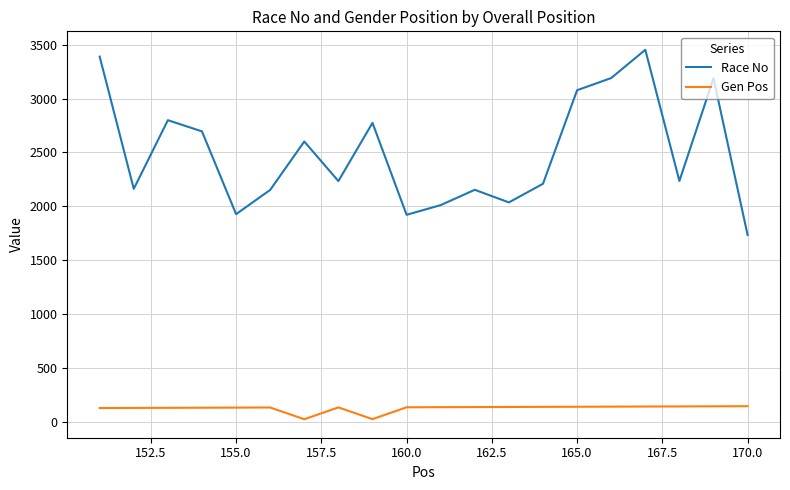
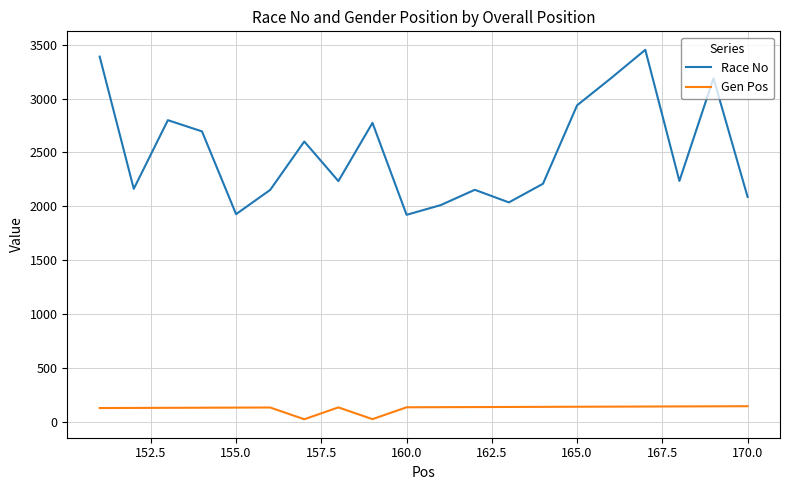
  {
    "Race No": {
      "155.0": 1930,
      "160.0": 1920,
-     "165.0": 3080,
-     "170.0": 1730
+     "165.0": 2940,
+     "170.0": 2090
    },
    "Gen Pos": {
      "155.0": 130,
      "160.0": 140,
      "165.0": 140,
      "170.0": 150
    }
  }
